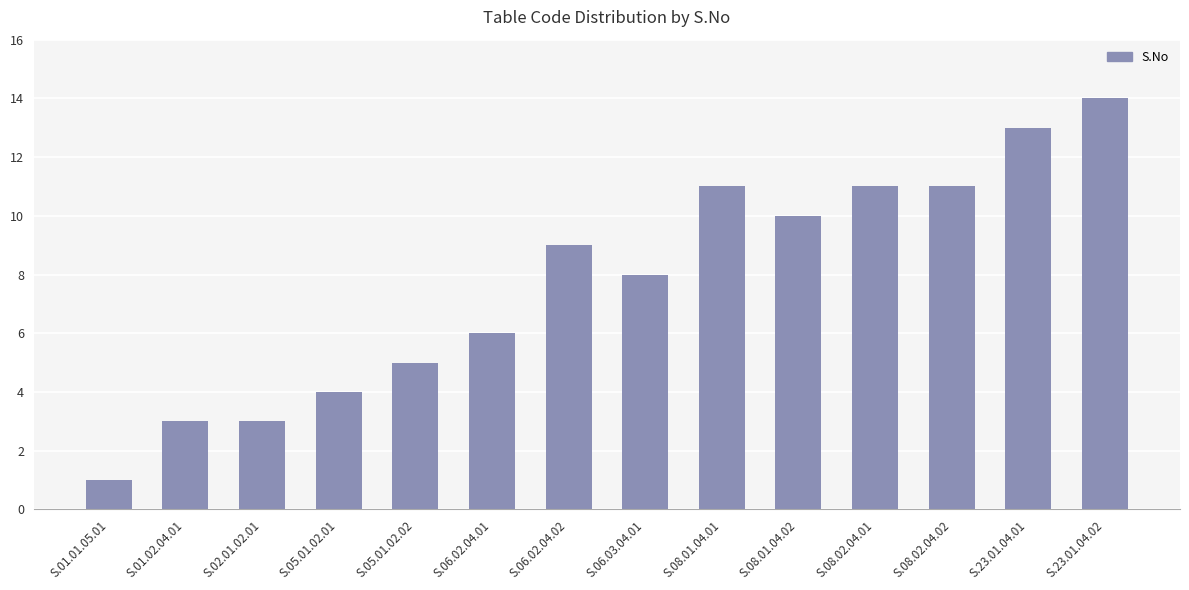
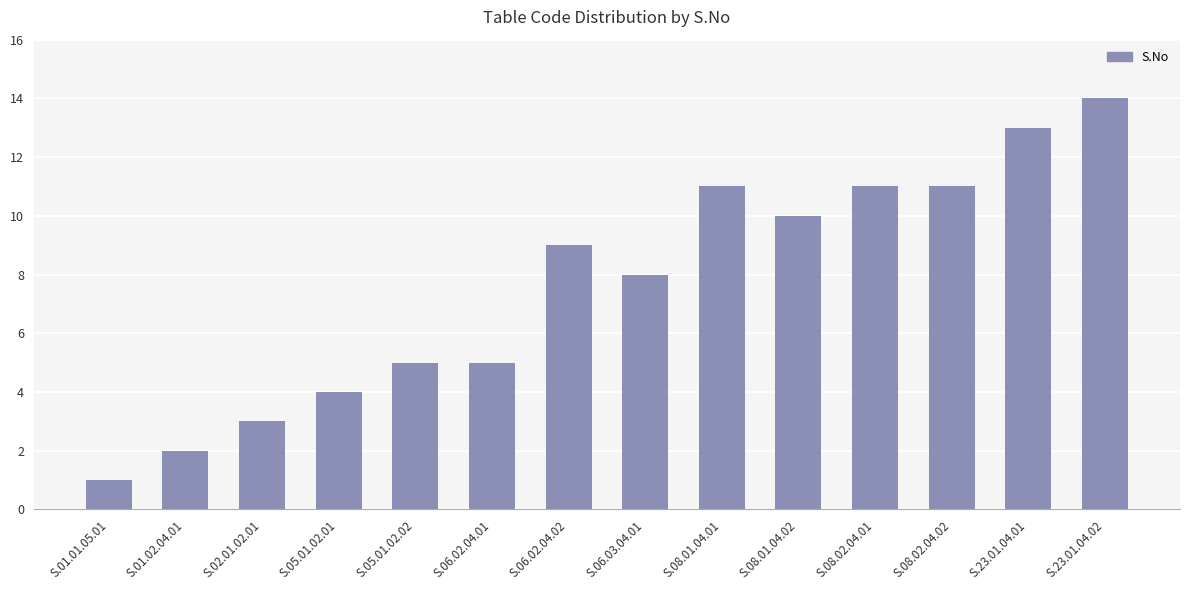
  {
    "S.01.01.05.01": 1,
-   "S.01.02.04.01": 3,
+   "S.01.02.04.01": 2,
    "S.02.01.02.01": 3,
    "S.05.01.02.01": 4,
    "S.05.01.02.02": 5,
-   "S.06.02.04.01": 6,
+   "S.06.02.04.01": 5,
    "S.06.02.04.02": 9,
    "S.06.03.04.01": 8,
    "S.08.01.04.01": 11,
    "S.08.01.04.02": 10,
    "S.08.02.04.01": 11,
    "S.08.02.04.02": 11,
    "S.23.01.04.01": 13,
    "S.23.01.04.02": 14
  }
